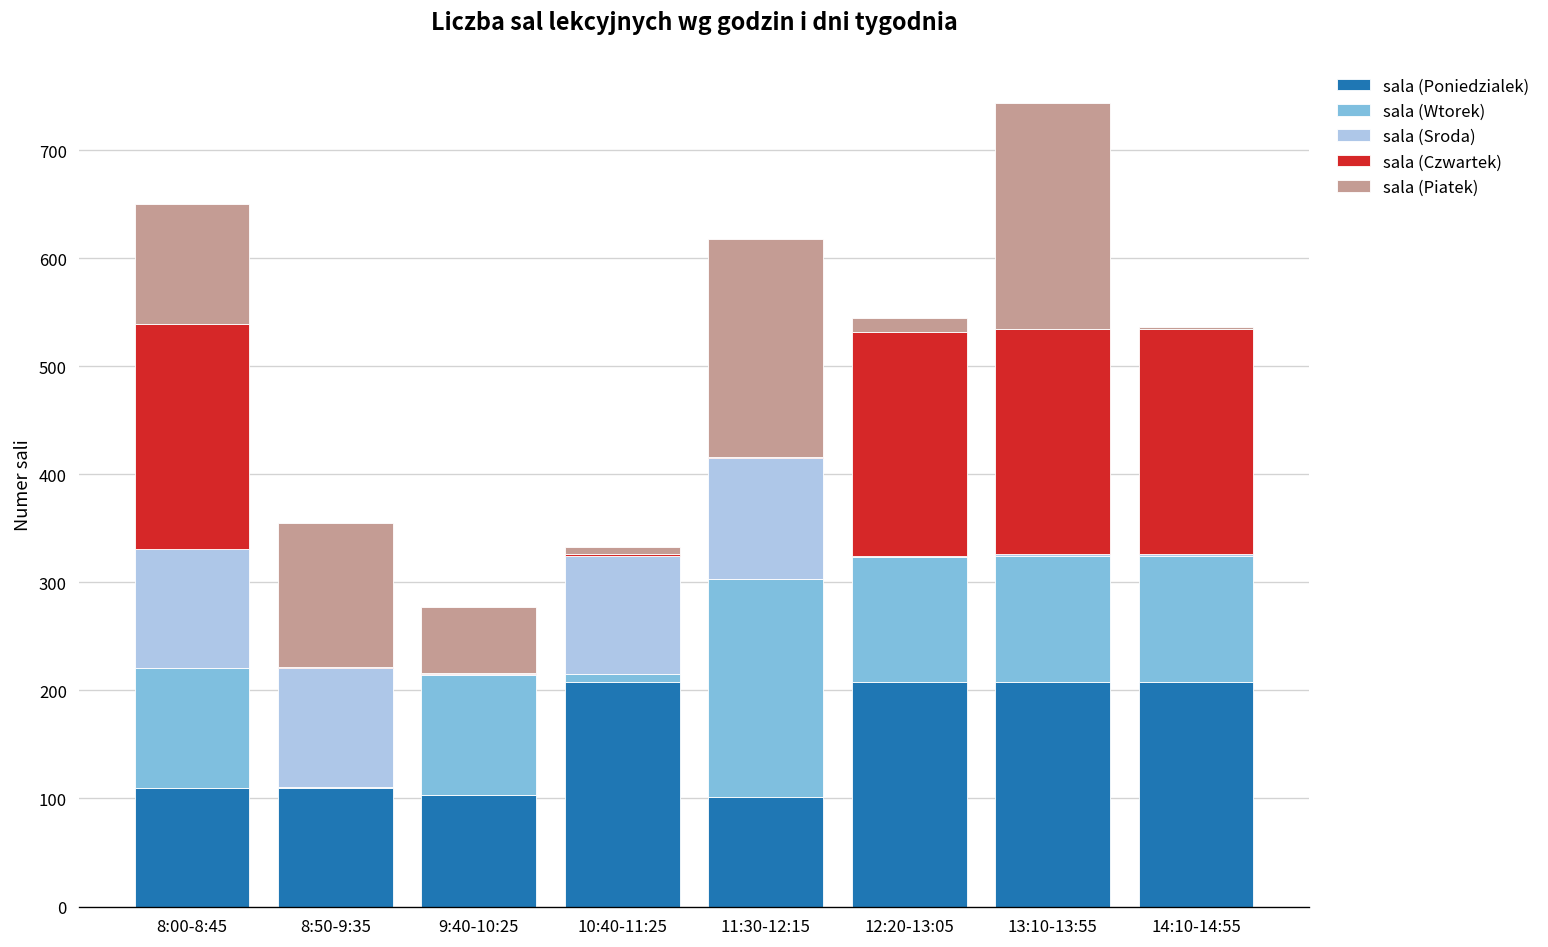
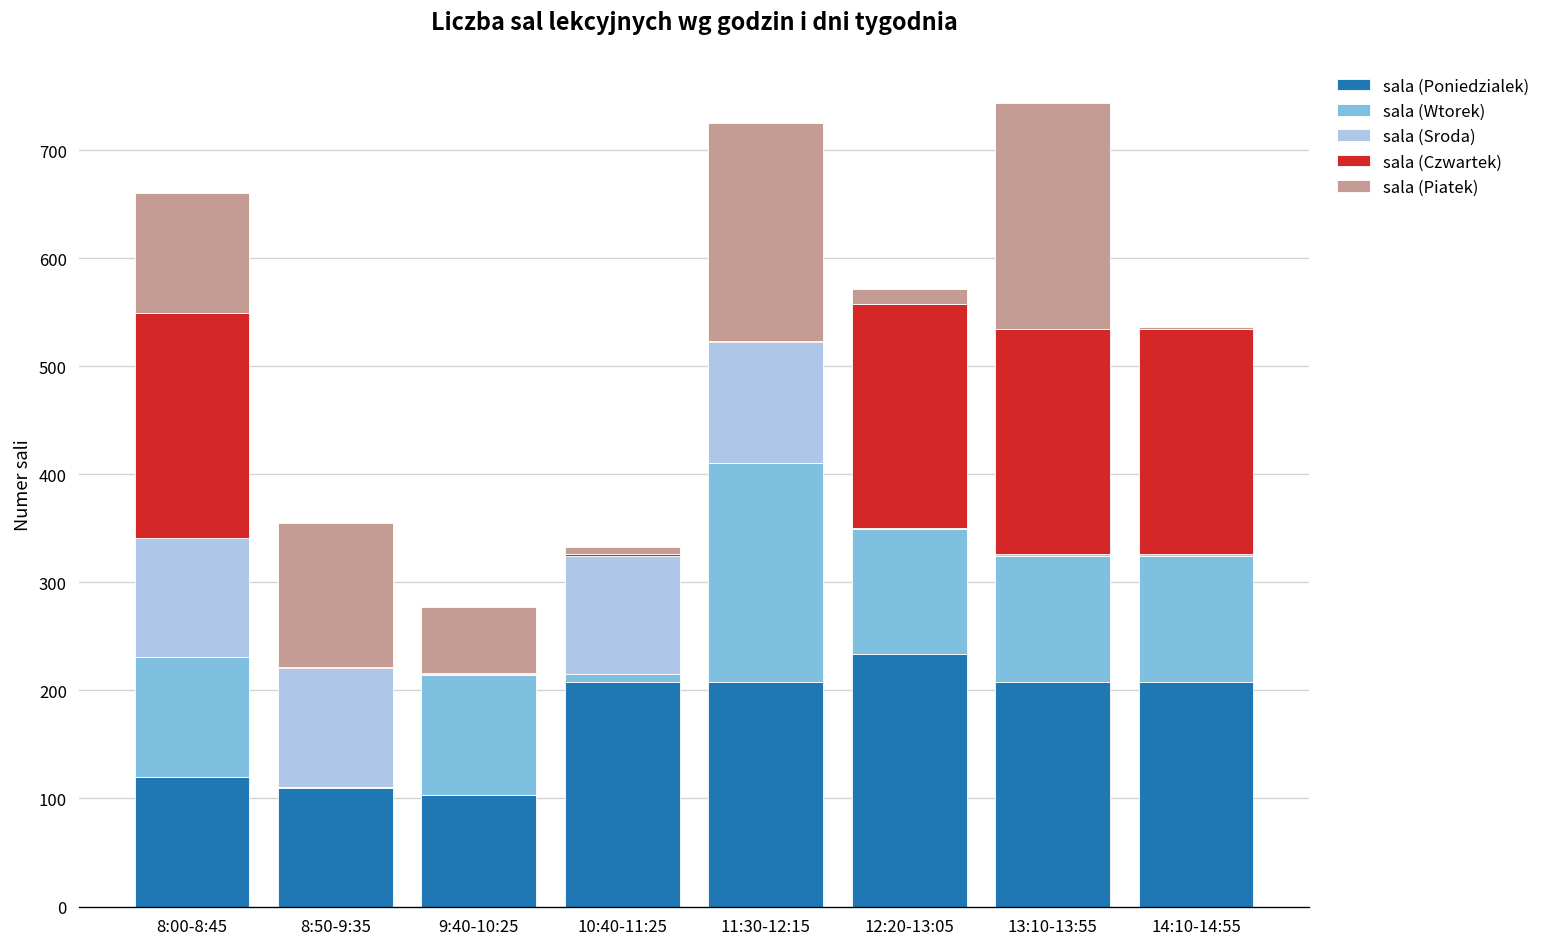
  {
    "sala (Poniedzialek)": {
-     "8:00-8:45": 110,
+     "8:00-8:45": 120,
      "8:50-9:35": 110,
      "9:40-10:25": 100,
      "10:40-11:25": 210,
-     "11:30-12:15": 100,
-     "12:20-13:05": 210,
+     "11:30-12:15": 210,
+     "12:20-13:05": 230,
      "13:10-13:55": 210,
      "14:10-14:55": 210
    },
    "sala (Czwartek)": {
      "8:00-8:45": 210,
      "12:20-13:05": 210,
      "13:10-13:55": 210,
      "14:10-14:55": 210
    },
    "sala (Piatek)": {
      "8:00-8:45": 110,
      "8:50-9:35": 130,
      "9:40-10:25": 60,
      "10:40-11:25": 10,
      "11:30-12:15": 200,
      "12:20-13:05": 10,
      "13:10-13:55": 210
    }
  }
